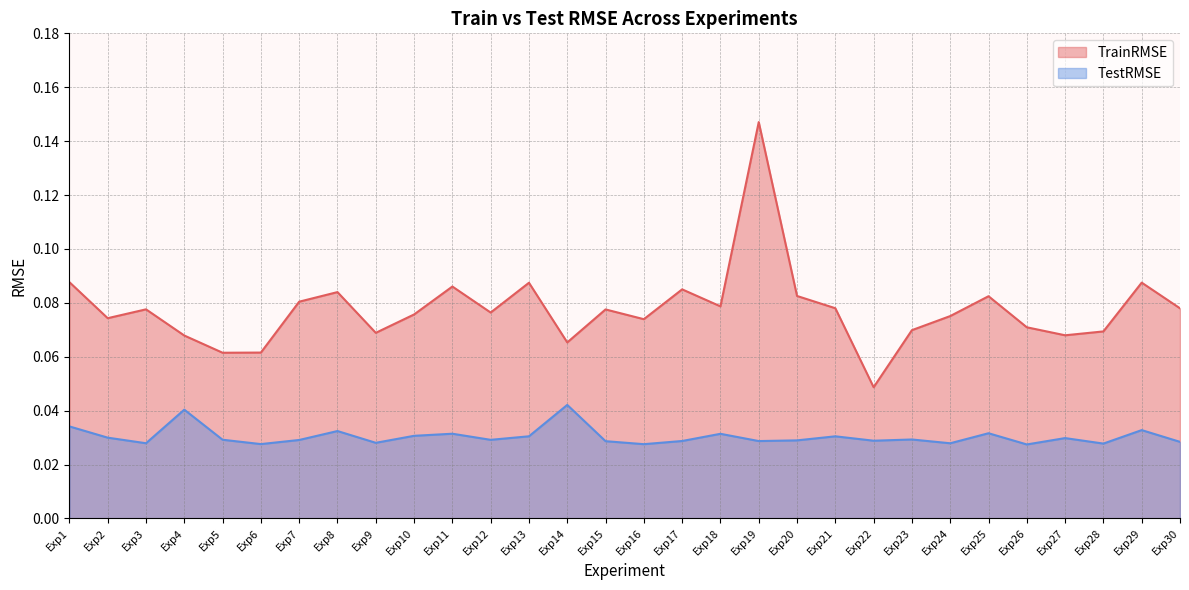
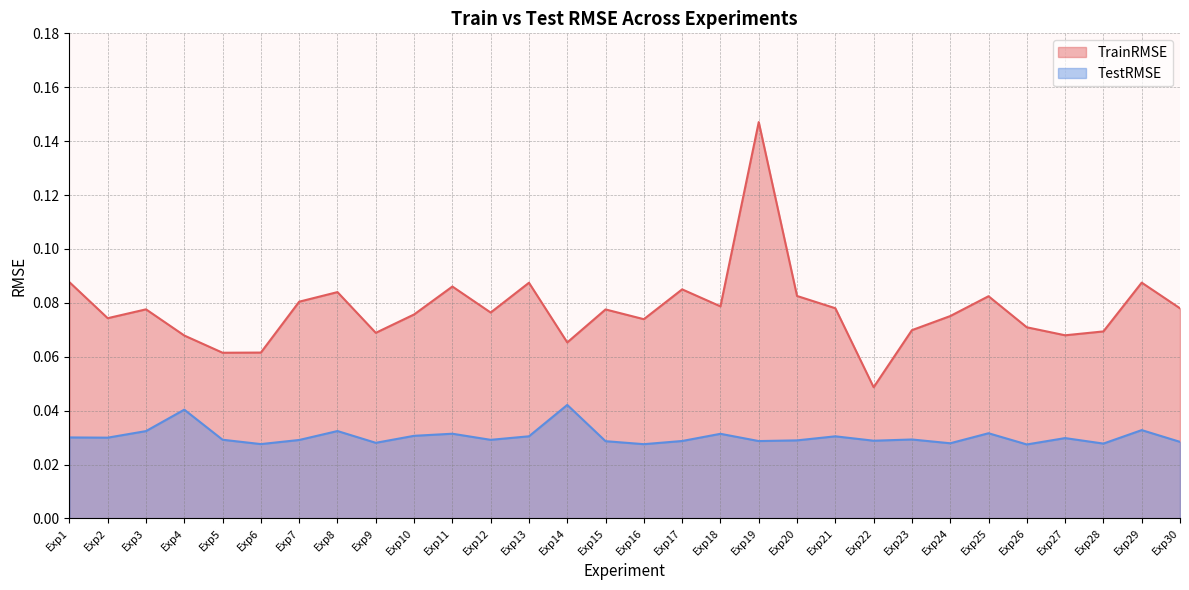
  {
    "TrainRMSE": {
      "Exp1": 0.088,
      "Exp2": 0.074,
      "Exp3": 0.078,
      "Exp4": 0.068,
      "Exp5": 0.061,
      "Exp6": 0.062,
      "Exp7": 0.080,
      "Exp8": 0.084,
      "Exp9": 0.069,
      "Exp10": 0.076,
      "Exp11": 0.086,
      "Exp12": 0.076,
      "Exp13": 0.087,
      "Exp14": 0.065,
      "Exp15": 0.078,
      "Exp16": 0.074,
      "Exp17": 0.085,
      "Exp18": 0.079,
      "Exp19": 0.147,
      "Exp20": 0.083,
      "Exp21": 0.078,
      "Exp22": 0.049,
      "Exp23": 0.070,
      "Exp24": 0.075,
      "Exp25": 0.082,
      "Exp26": 0.071,
      "Exp27": 0.068,
      "Exp28": 0.069,
      "Exp29": 0.087,
      "Exp30": 0.078
    },
    "TestRMSE": {
-     "Exp1": 0.034,
+     "Exp1": 0.030,
      "Exp2": 0.030,
-     "Exp3": 0.028,
+     "Exp3": 0.032,
      "Exp4": 0.040,
      "Exp5": 0.029,
      "Exp6": 0.028,
      "Exp7": 0.029,
      "Exp8": 0.032,
      "Exp9": 0.028,
      "Exp10": 0.031,
      "Exp11": 0.031,
      "Exp12": 0.029,
      "Exp13": 0.030,
      "Exp14": 0.042,
      "Exp15": 0.029,
      "Exp16": 0.028,
      "Exp17": 0.029,
      "Exp18": 0.031,
      "Exp19": 0.029,
      "Exp20": 0.029,
      "Exp21": 0.030,
      "Exp22": 0.029,
      "Exp23": 0.029,
      "Exp24": 0.028,
      "Exp25": 0.032,
      "Exp26": 0.027,
      "Exp27": 0.030,
      "Exp28": 0.028,
      "Exp29": 0.033,
      "Exp30": 0.028
    }
  }
